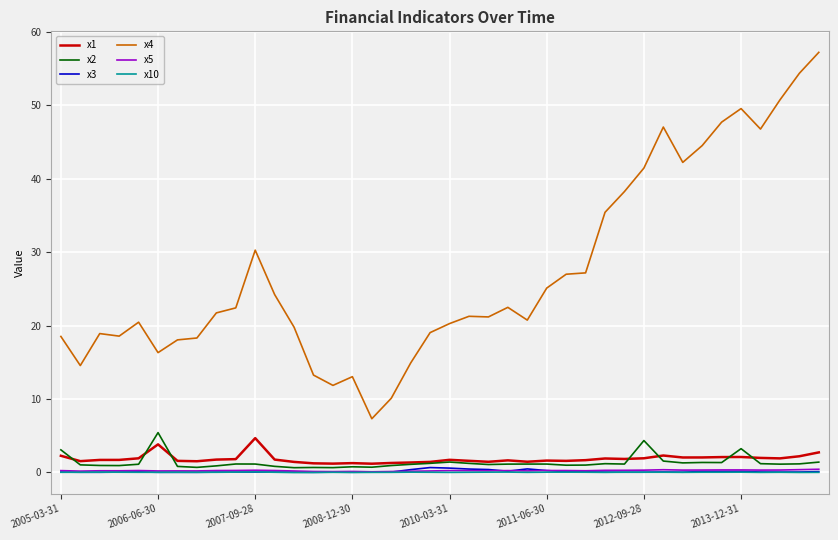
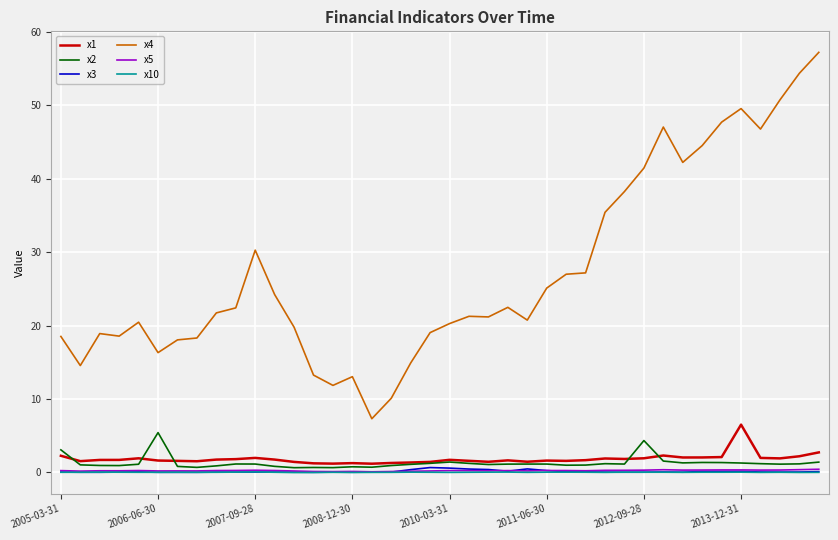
  {
    "x1": {
      "2005-03-31": 2,
-     "2006-06-30": 4,
-     "2007-09-28": 5,
+     "2006-06-30": 2,
+     "2007-09-28": 2,
      "2008-12-30": 1,
      "2011-06-30": 2,
      "2012-09-28": 2,
-     "2013-12-31": 2
+     "2013-12-31": 7
    },
    "x2": {
      "2005-03-31": 3,
      "2006-06-30": 5,
      "2007-09-28": 1,
      "2008-12-30": 1,
      "2011-06-30": 1,
      "2012-09-28": 4,
-     "2013-12-31": 3
+     "2013-12-31": 1
    },
    "x4": {
      "2005-03-31": 19,
      "2006-06-30": 16,
      "2007-09-28": 30,
      "2008-12-30": 13,
      "2010-03-31": 20,
      "2011-06-30": 25,
      "2012-09-28": 41,
      "2013-12-31": 50
    }
  }
